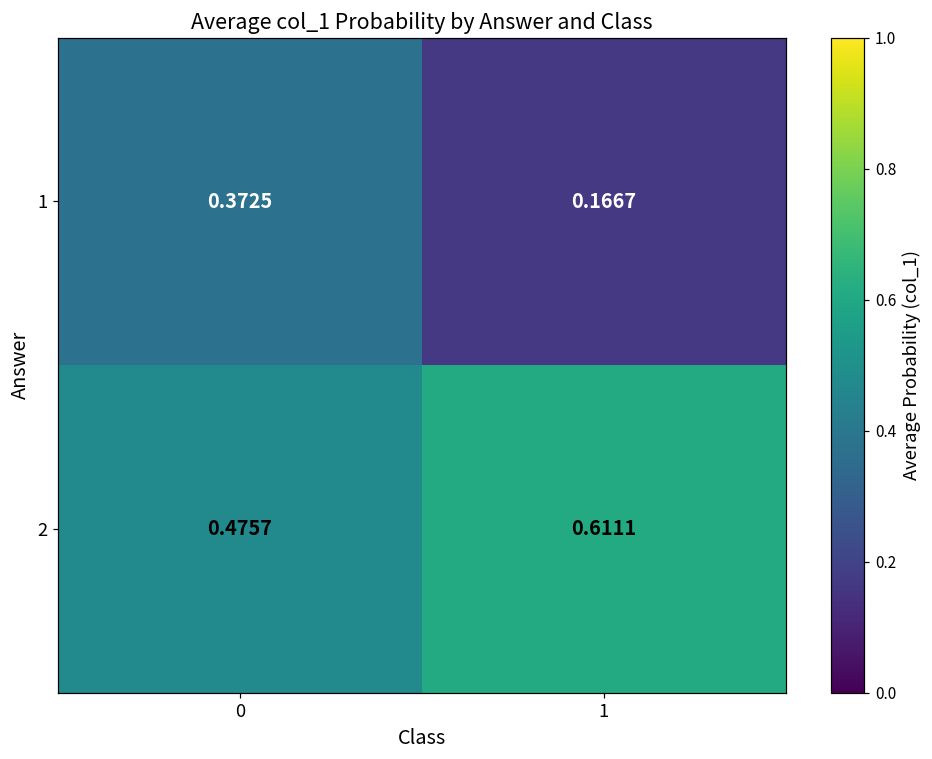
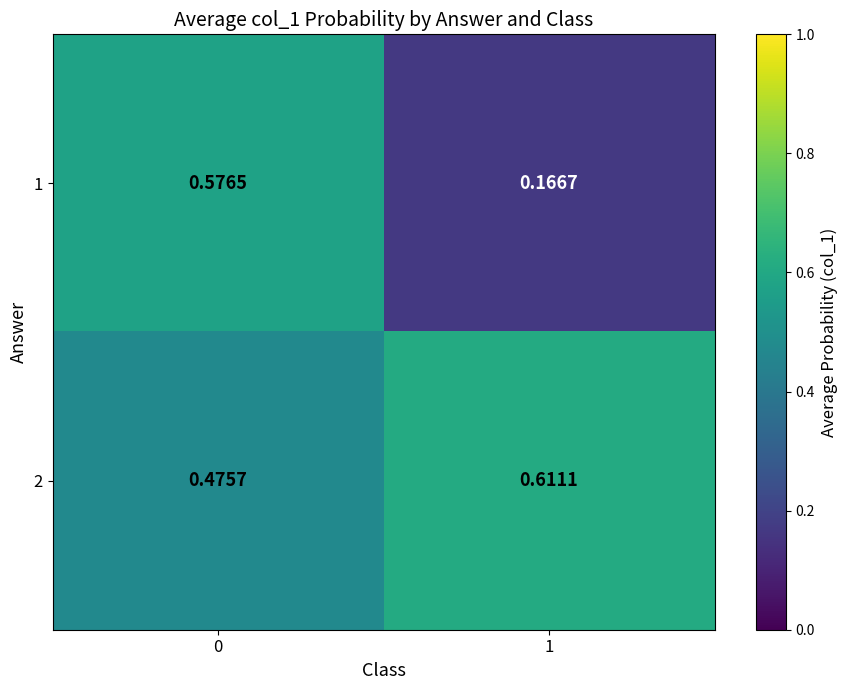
  {
    "1": {
-     "0": 0.3725,
+     "0": 0.5765,
      "1": 0.1667
    },
    "2": {
      "0": 0.4757,
      "1": 0.6111
    }
  }
